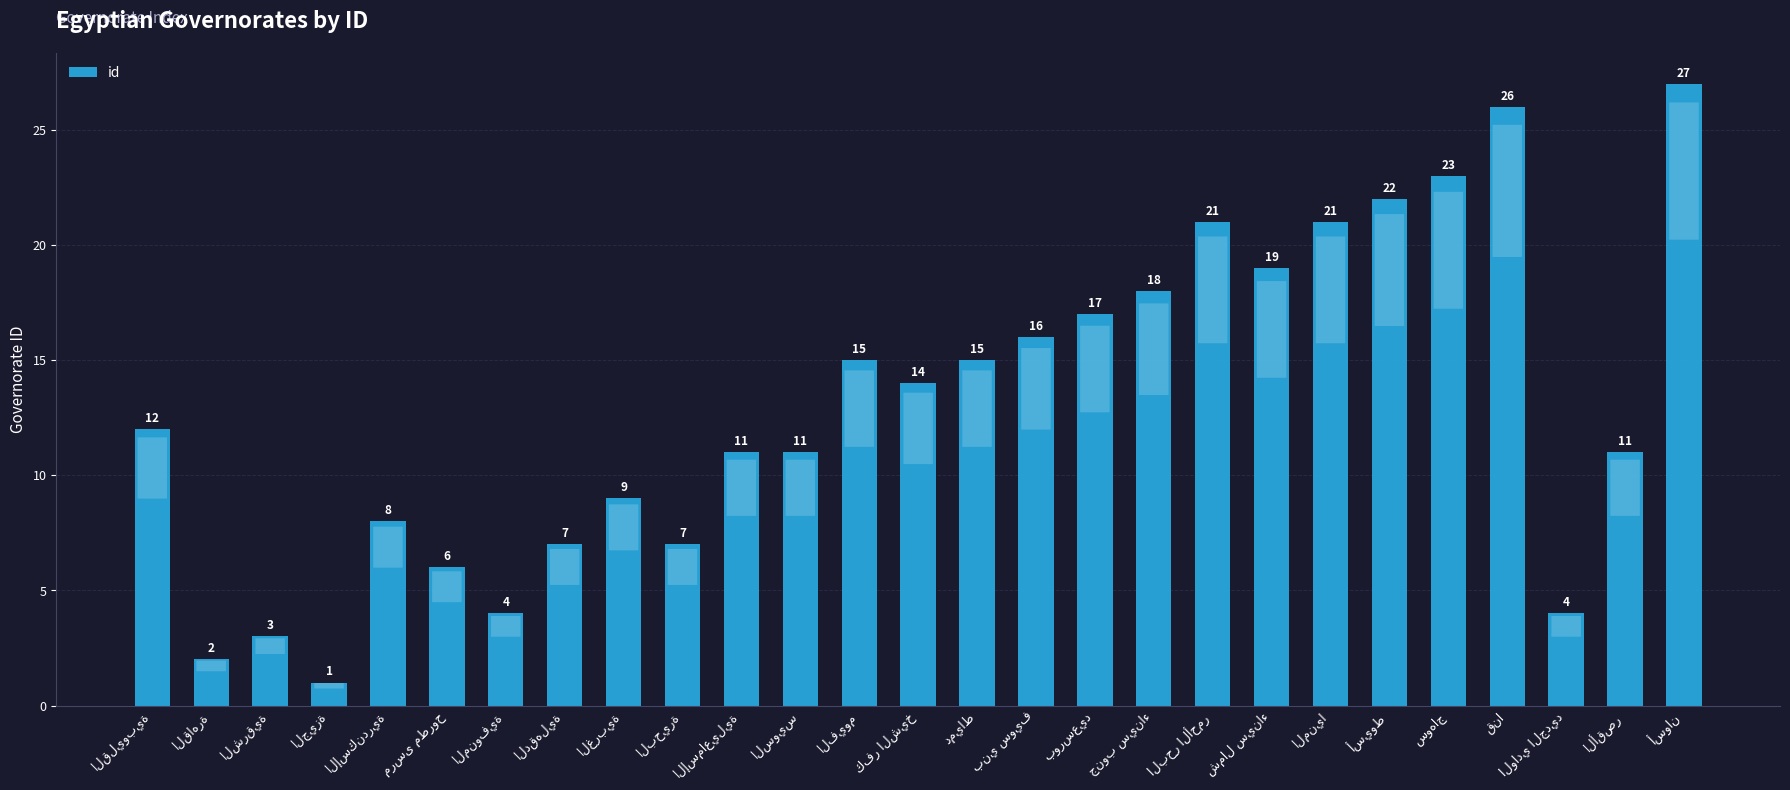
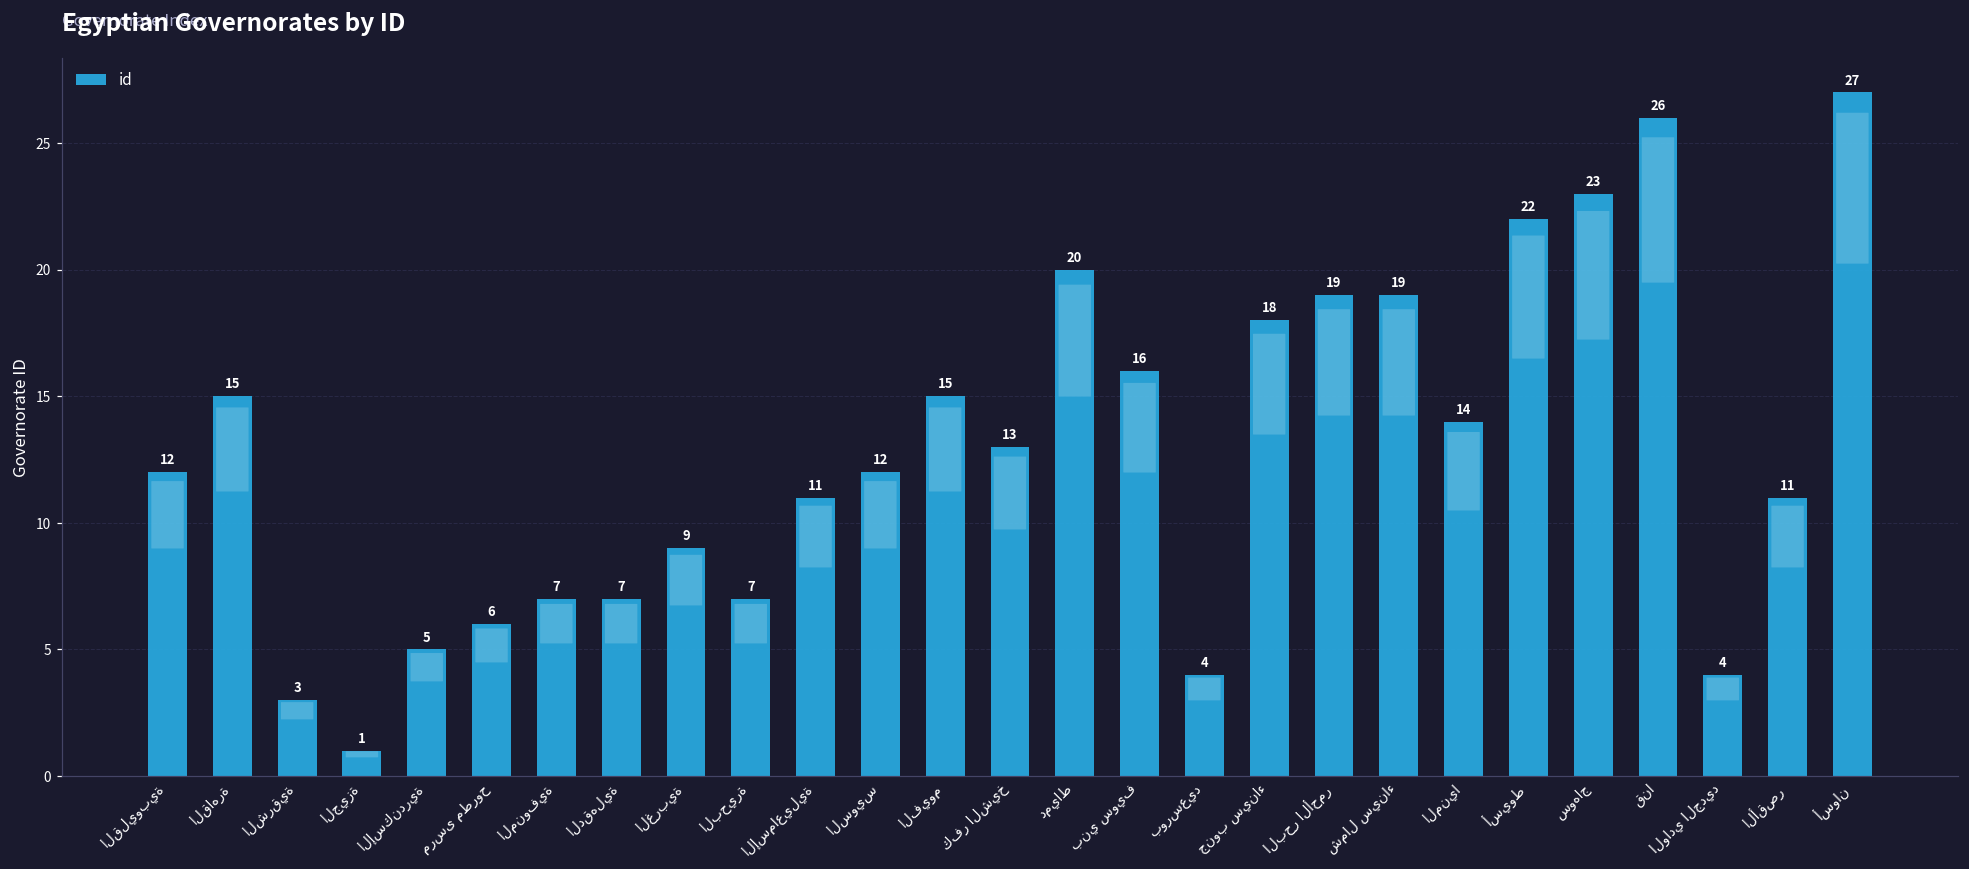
  {
    "القليوبية": 12,
-   "القاهرة": 2,
+   "القاهرة": 15,
    "الشرقية": 3,
    "الجيزة": 1,
-   "الإسكندرية": 8,
+   "الإسكندرية": 5,
    "مرسى مطروح": 6,
-   "المنوفية": 4,
+   "المنوفية": 7,
    "الدقهلية": 7,
    "الغربية": 9,
    "البحيرة": 7,
    "الإسماعيلية": 11,
-   "السويس": 11,
+   "السويس": 12,
    "الفيوم": 15,
-   "كفر الشيخ": 14,
-   "دمياط": 15,
+   "كفر الشيخ": 13,
+   "دمياط": 20,
    "بني سويف": 16,
-   "بورسعيد": 17,
+   "بورسعيد": 4,
    "جنوب سيناء": 18,
-   "البحر الأحمر": 21,
+   "البحر الأحمر": 19,
    "شمال سيناء": 19,
-   "المنيا": 21,
+   "المنيا": 14,
    "أسيوط": 22,
    "سوهاج": 23,
    "قنا": 26,
    "الوادي الجديد": 4,
    "الأقصر": 11,
    "أسوان": 27
  }
